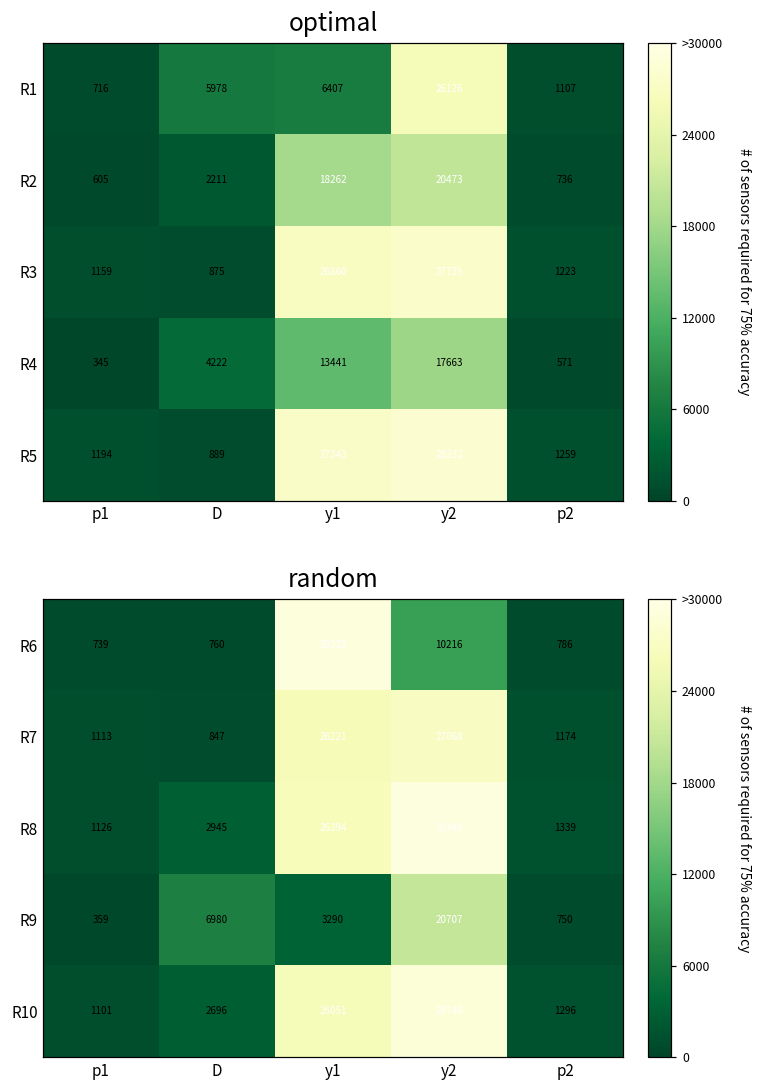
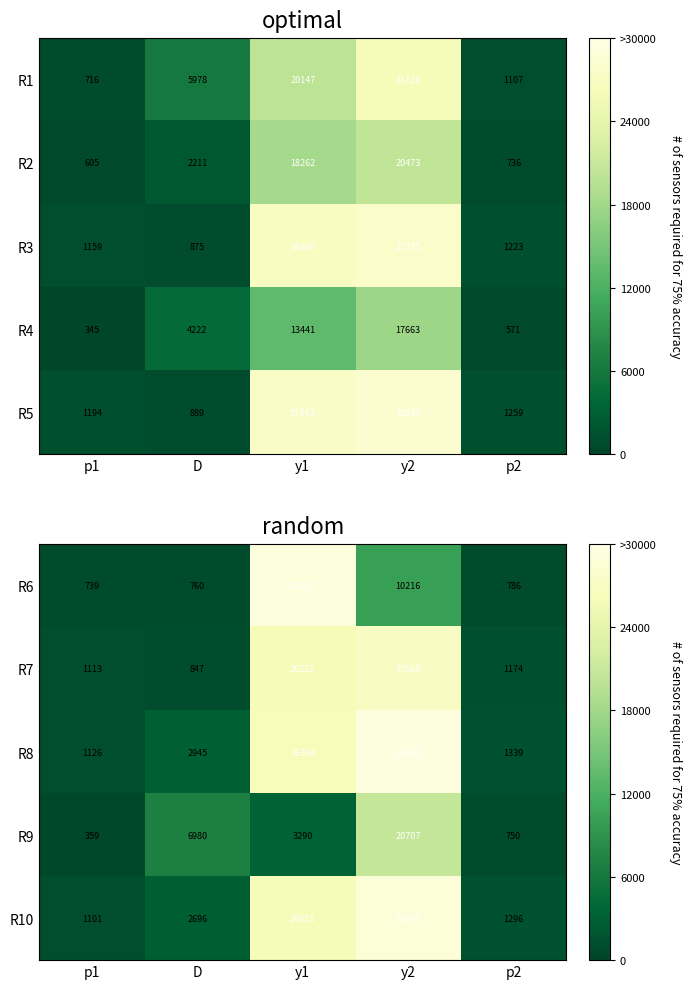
  {
    "optimal": {
      "R1": {
        "p1": 716,
        "D": 5978,
-       "y1": 6407,
+       "y1": 20147,
        "y2": 26126,
        "p2": 1107
      },
      "R2": {
        "p1": 605,
        "D": 2211,
        "y1": 18262,
        "y2": 20473,
        "p2": 736
      },
      "R3": {
        "p1": 1159,
        "D": 875,
        "y1": 26860,
        "y2": 27735,
        "p2": 1223
      },
      "R4": {
        "p1": 345,
        "D": 4222,
        "y1": 13441,
        "y2": 17663,
        "p2": 571
      },
      "R5": {
        "p1": 1194,
        "D": 889,
        "y1": 27343,
        "p2": 1259
      }
    },
    "random": {
      "R6": {
        "p1": 739,
        "D": 760,
        "y2": 10216,
        "p2": 786
      },
      "R7": {
        "p1": 1113,
        "D": 847,
        "y1": 26221,
        "y2": 27068,
        "p2": 1174
      },
      "R8": {
        "p1": 1126,
        "D": 2945,
        "y1": 26394,
        "p2": 1339
      },
      "R9": {
        "p1": 359,
        "D": 6980,
        "y1": 3290,
        "y2": 20707,
        "p2": 750
      },
      "R10": {
        "p1": 1101,
        "D": 2696,
        "y1": 26051,
        "p2": 1296
      }
    }
  }
